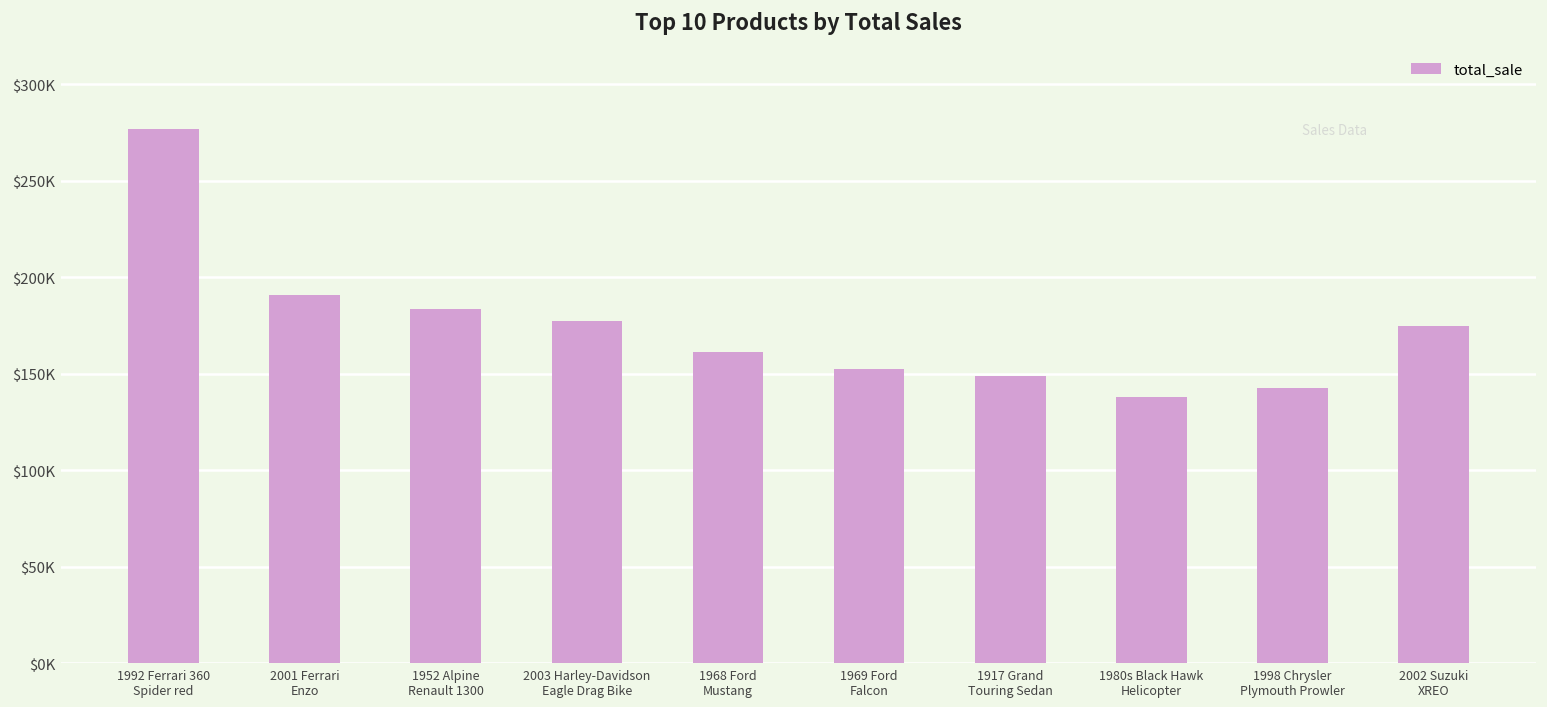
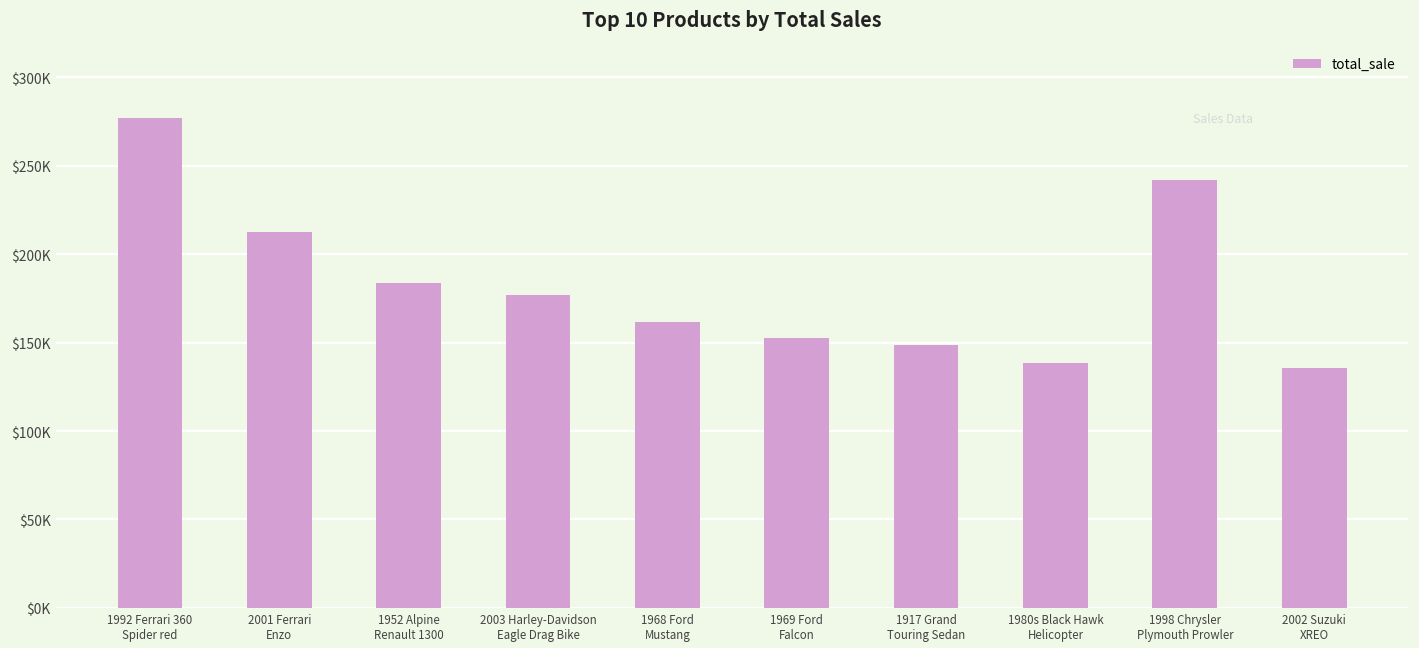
  {
    "1992 Ferrari 360 Spider red": "$277000",
-   "2001 Ferrari Enzo": "$191000",
+   "2001 Ferrari Enzo": "$212000",
    "1952 Alpine Renault 1300": "$184000",
    "2003 Harley-Davidson Eagle Drag Bike": "$177000",
    "1968 Ford Mustang": "$162000",
    "1969 Ford Falcon": "$153000",
    "1917 Grand Touring Sedan": "$149000",
    "1980s Black Hawk Helicopter": "$138000",
-   "1998 Chrysler Plymouth Prowler": "$143000",
-   "2002 Suzuki XREO": "$175000"
+   "1998 Chrysler Plymouth Prowler": "$242000",
+   "2002 Suzuki XREO": "$136000"
  }
